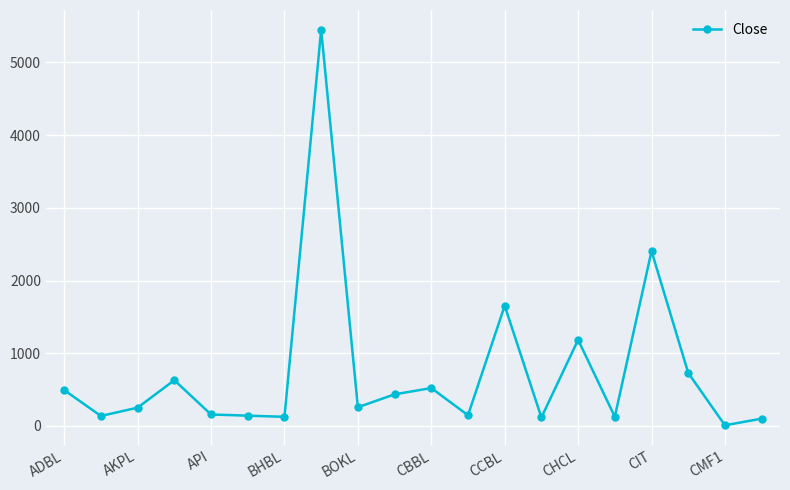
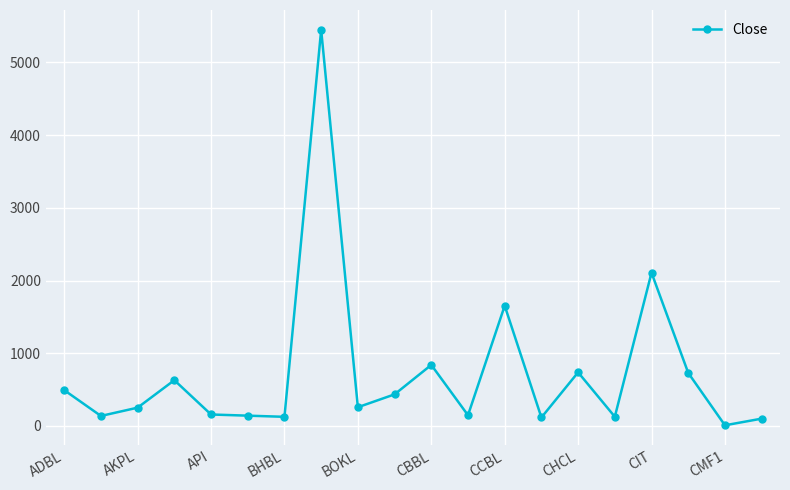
  {
    "ADBL": 500,
    "AKPL": 300,
    "API": 200,
    "BHBL": 100,
    "BOKL": 300,
-   "CBBL": 500,
+   "CBBL": 800,
    "CCBL": 1700,
-   "CHCL": 1200,
-   "CIT": 2400,
+   "CHCL": 700,
+   "CIT": 2100,
    "CMF1": 0
  }
